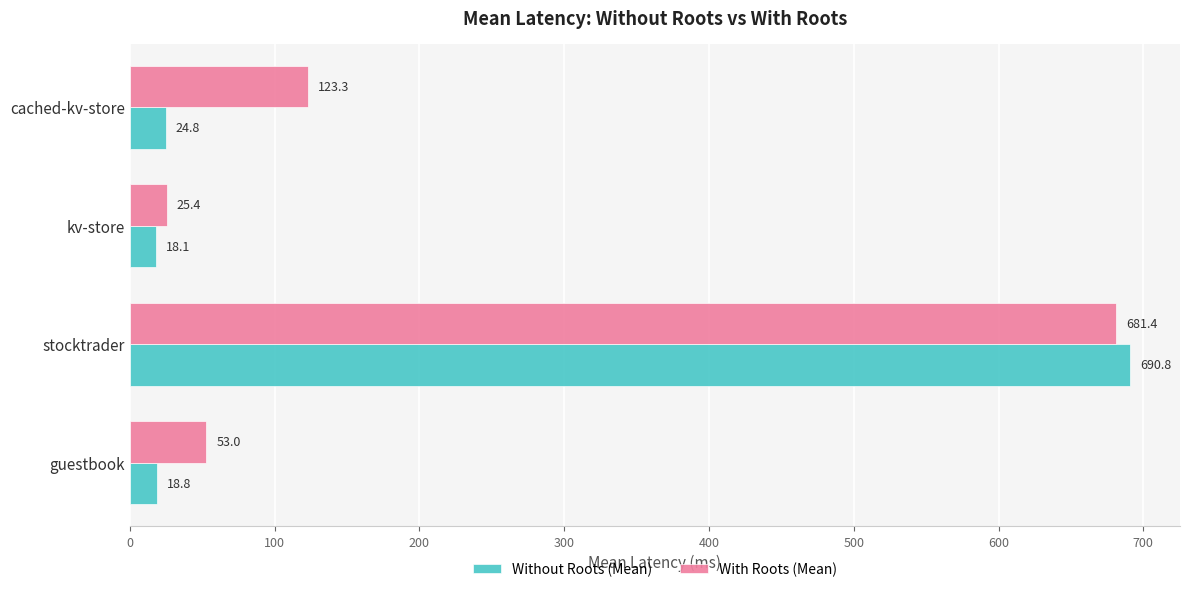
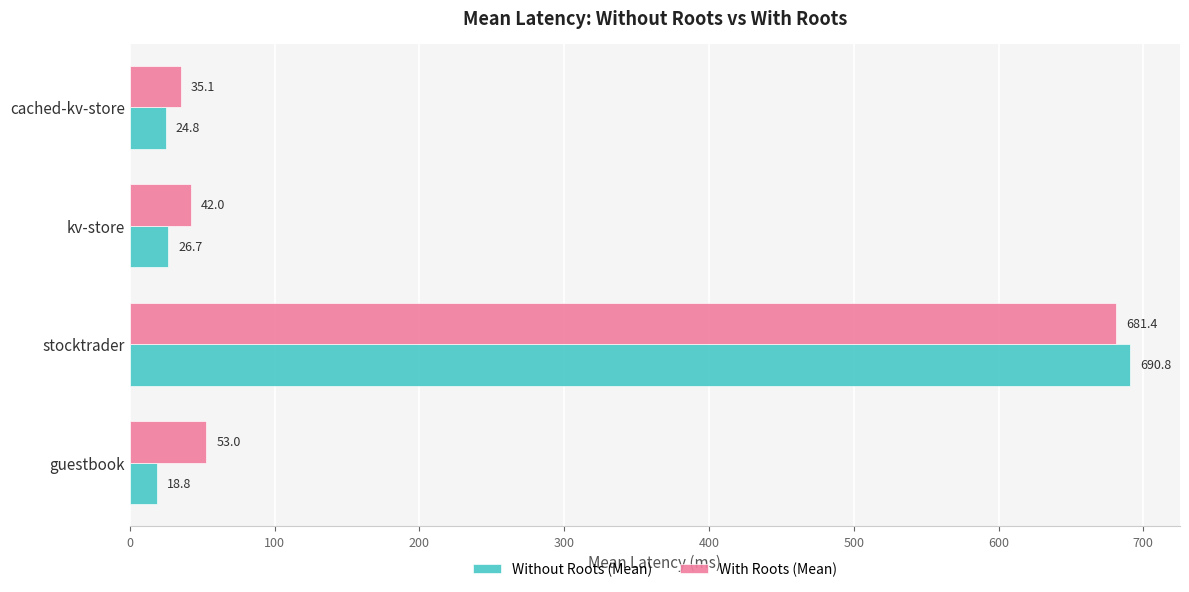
  {
    "Without Roots (Mean)": {
      "cached-kv-store": 24.8,
-     "kv-store": 18.1,
+     "kv-store": 26.7,
      "stocktrader": 690.8,
      "guestbook": 18.8
    },
    "With Roots (Mean)": {
-     "cached-kv-store": 123.3,
-     "kv-store": 25.4,
+     "cached-kv-store": 35.1,
+     "kv-store": 42.0,
      "stocktrader": 681.4,
      "guestbook": 53.0
    }
  }
